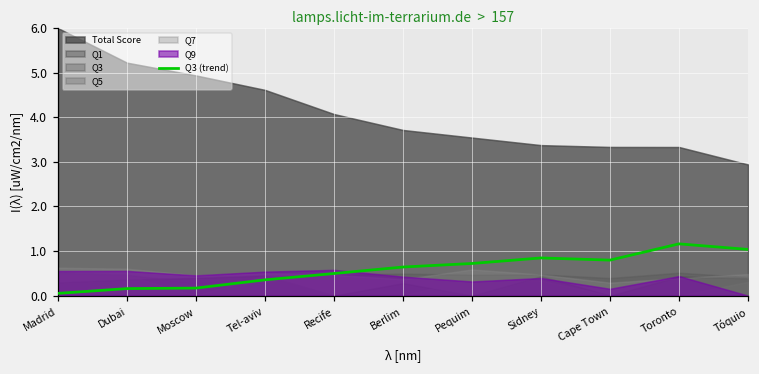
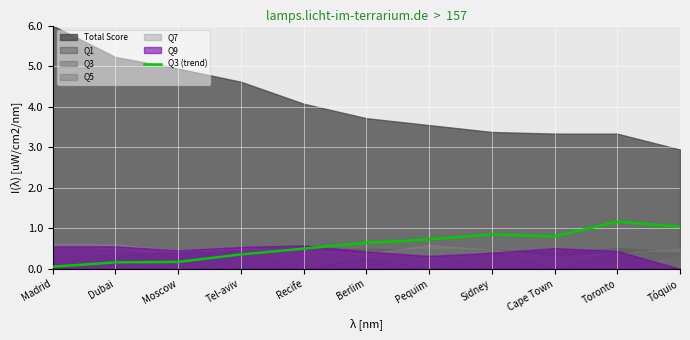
  {
    "Q3 (trend)": {
      "Madrid": 0.1,
      "Dubai": 0.2,
      "Moscow": 0.2,
      "Tel-aviv": 0.4,
      "Berlim": 0.6,
      "Pequim": 0.7,
      "Sidney": 0.8,
      "Cape Town": 0.8,
      "Toronto": 1.2,
      "Tóquio": 1.0
    },
    "Q9": {
      "Recife": 0.6,
      "Pequim": 0.3,
-     "Cape Town": 0.2,
+     "Cape Town": 0.5,
      "Tóquio": 0.0
    }
  }
